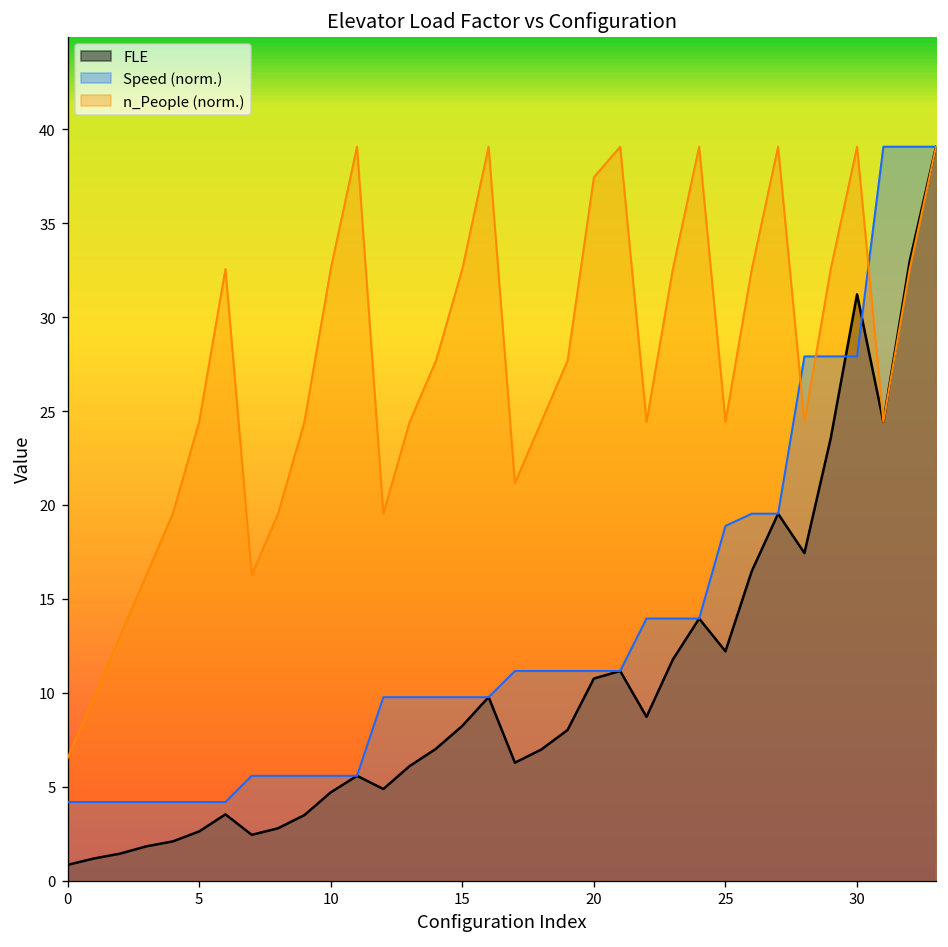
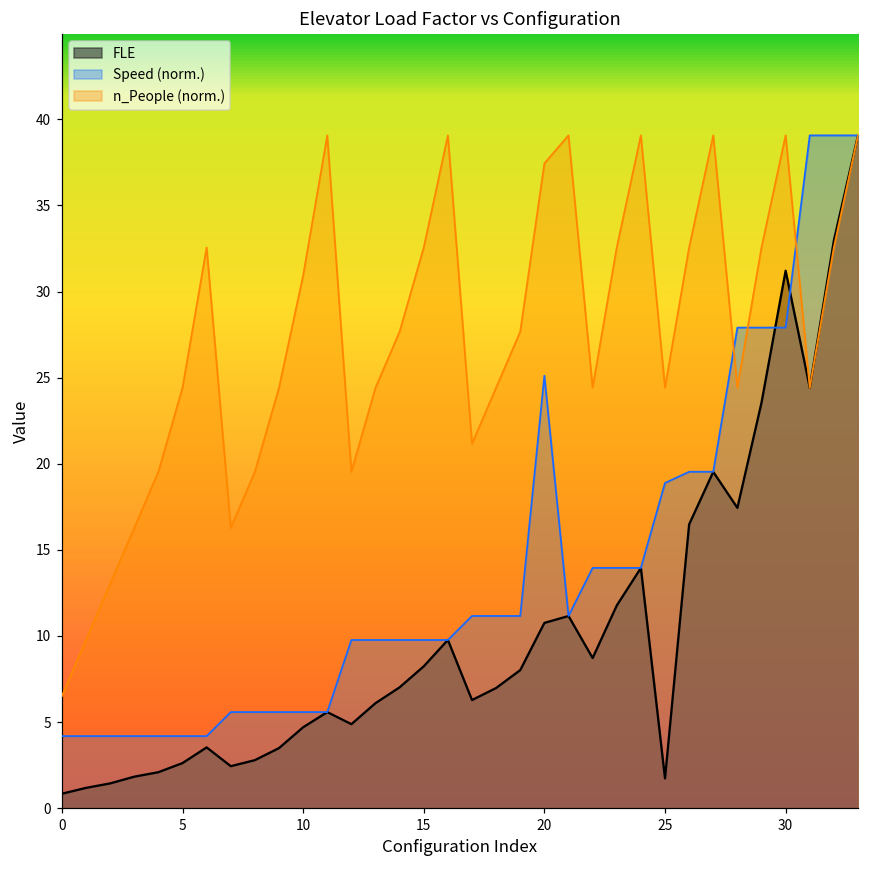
  {
    "FLE": {
      "0": 0.8,
      "5": 2.6,
      "10": 4.7,
      "15": 8.2,
      "20": 10.8,
-     "25": 12.2,
+     "25": 1.7,
      "30": 31.2
    },
    "Speed (norm.)": {
      "0": 4.2,
      "5": 4.2,
      "10": 5.6,
      "15": 9.8,
-     "20": 11.2,
+     "20": 25.1,
      "25": 18.9,
      "30": 27.9
    },
    "n_People (norm.)": {
      "0": 6.5,
      "5": 24.4,
-     "10": 32.6,
+     "10": 30.9,
      "15": 32.6,
      "20": 37.4,
      "25": 24.4,
      "30": 39.1
    }
  }
